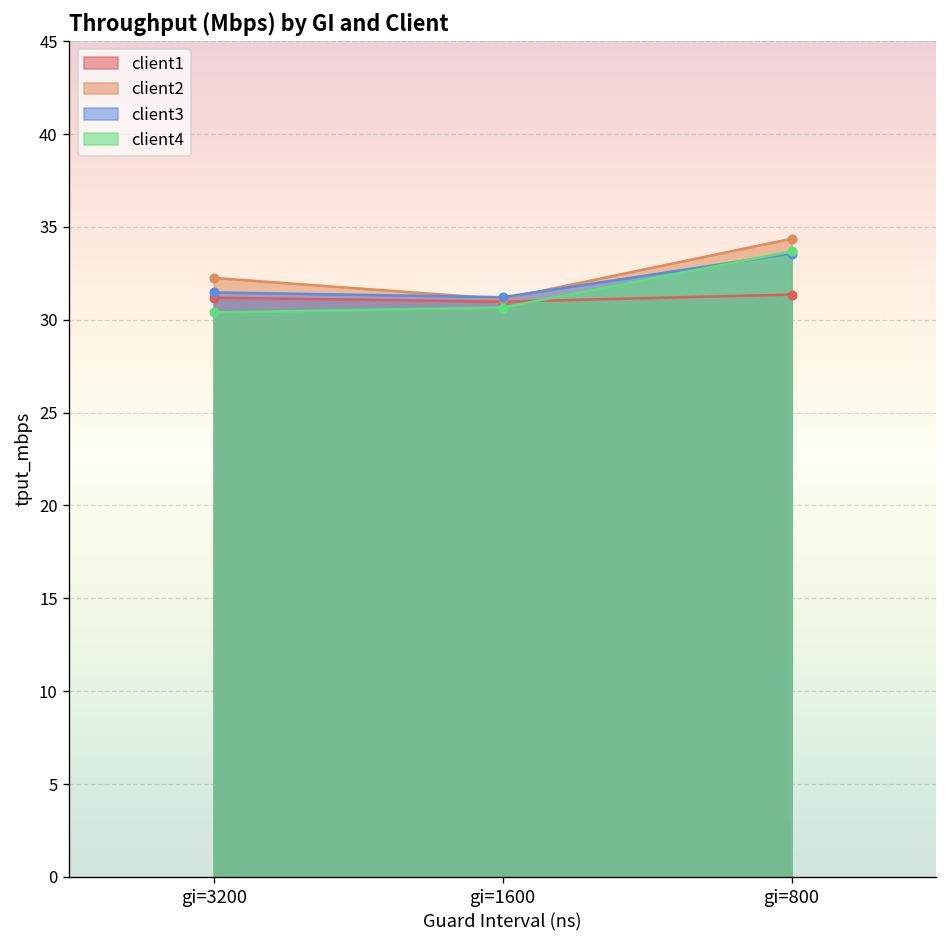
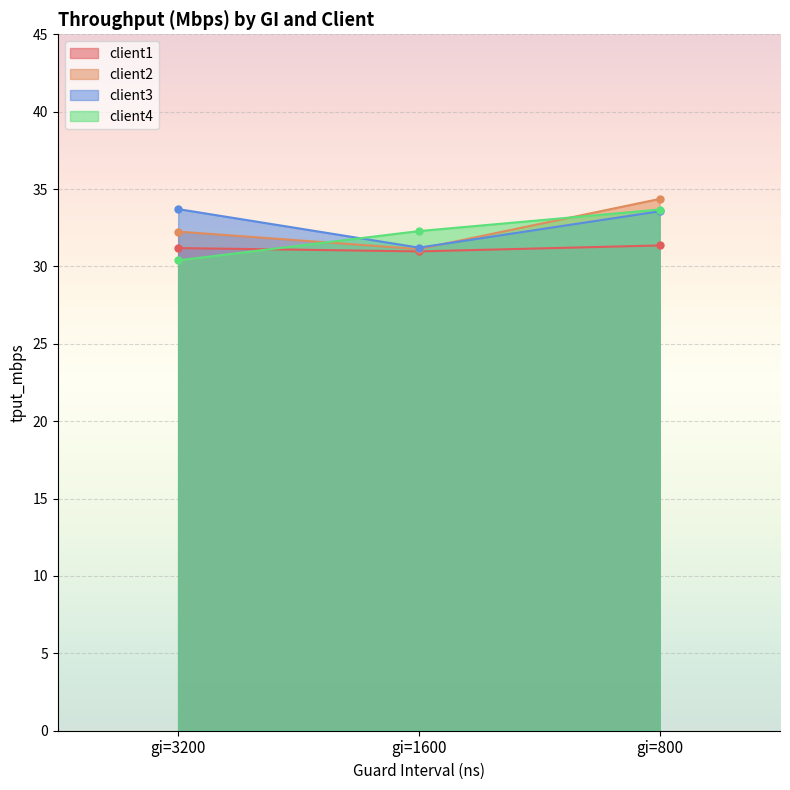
  {
    "client3": {
-     "gi=3200": 31.5
+     "gi=3200": 33.7
    },
    "client4": {
      "gi=3200": 30.4,
-     "gi=1600": 30.7
+     "gi=1600": 32.3
    }
  }
